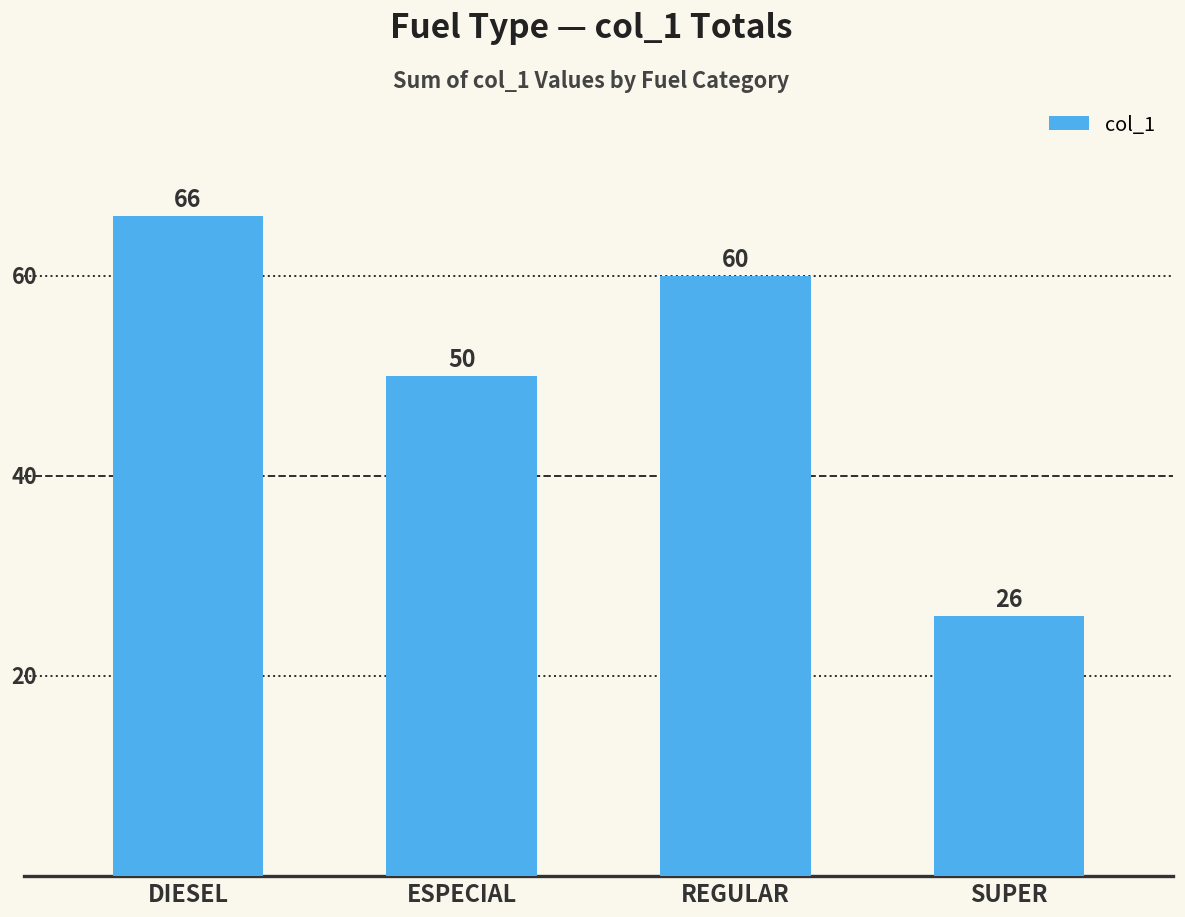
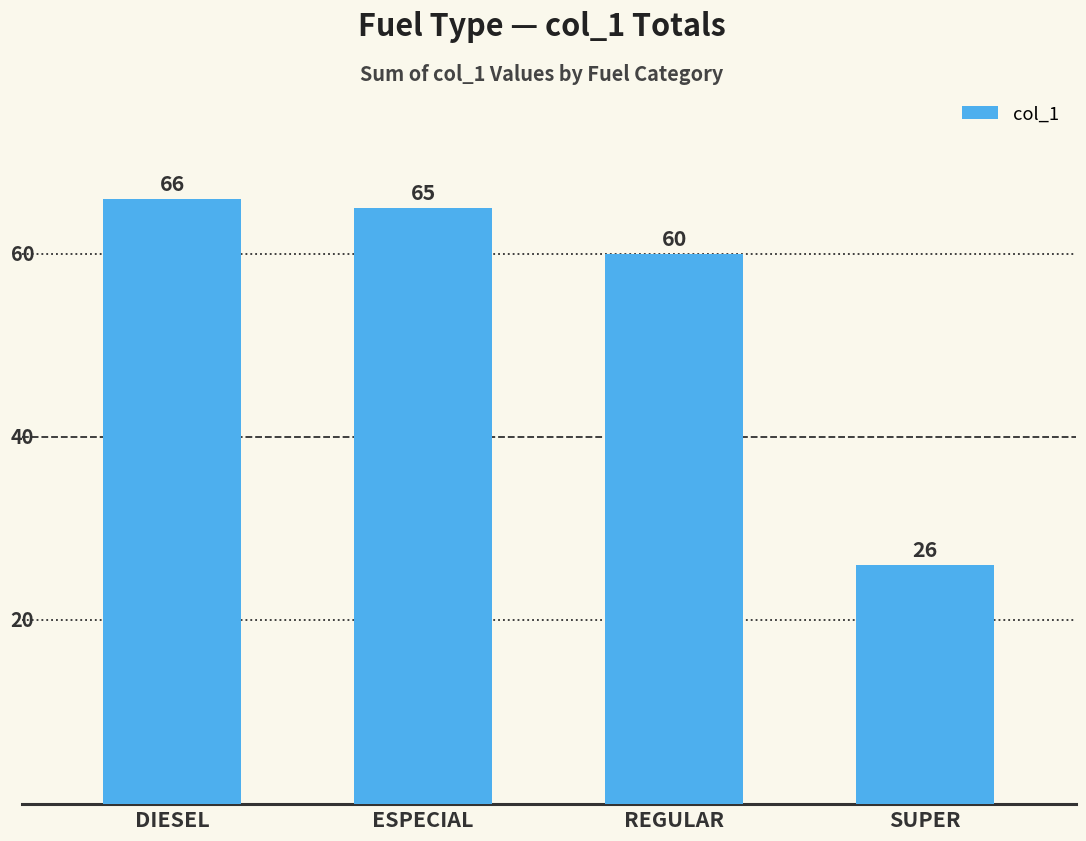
  {
    "DIESEL": 66,
-   "ESPECIAL": 50,
+   "ESPECIAL": 65,
    "REGULAR": 60,
    "SUPER": 26
  }
